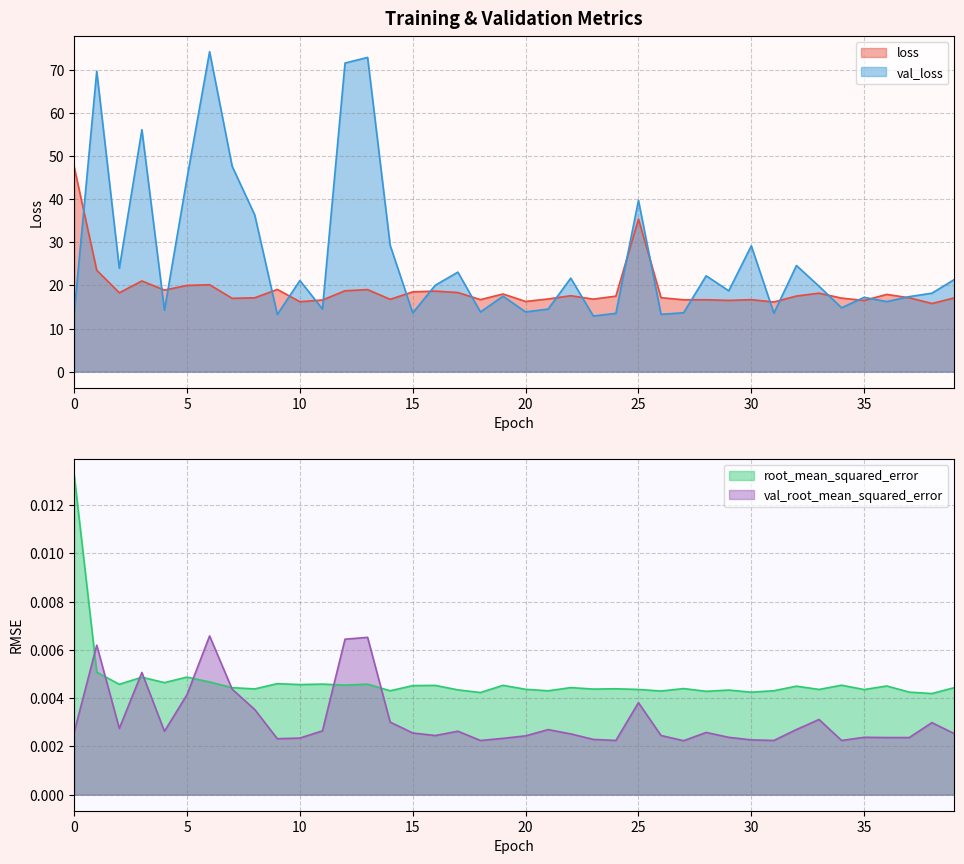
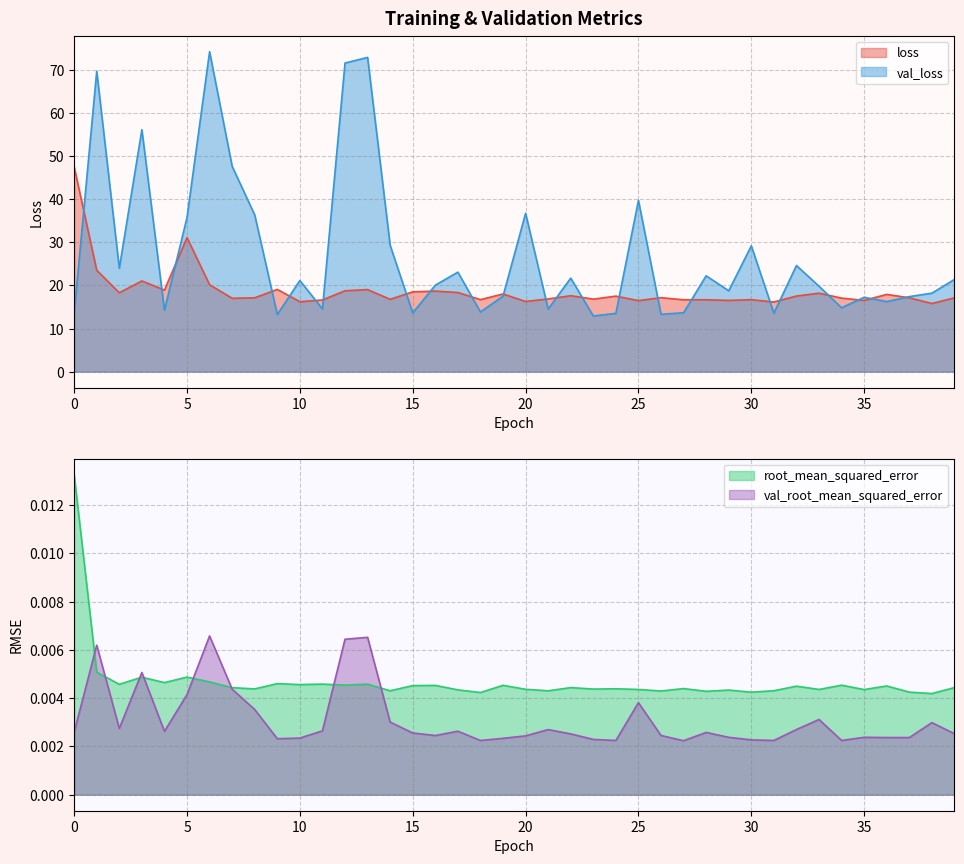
  {
    "Training & Validation Metrics": {
      "loss": {
        "0": 48,
-       "5": 20,
+       "5": 31,
        "10": 16,
        "15": 19,
        "20": 16,
-       "25": 35,
+       "25": 16,
        "30": 17,
        "35": 17
      },
      "val_loss": {
        "0": 13,
-       "5": 45,
+       "5": 36,
        "10": 21,
        "15": 14,
-       "20": 14,
+       "20": 37,
        "25": 40,
        "30": 29,
        "35": 17
      }
    }
  }
